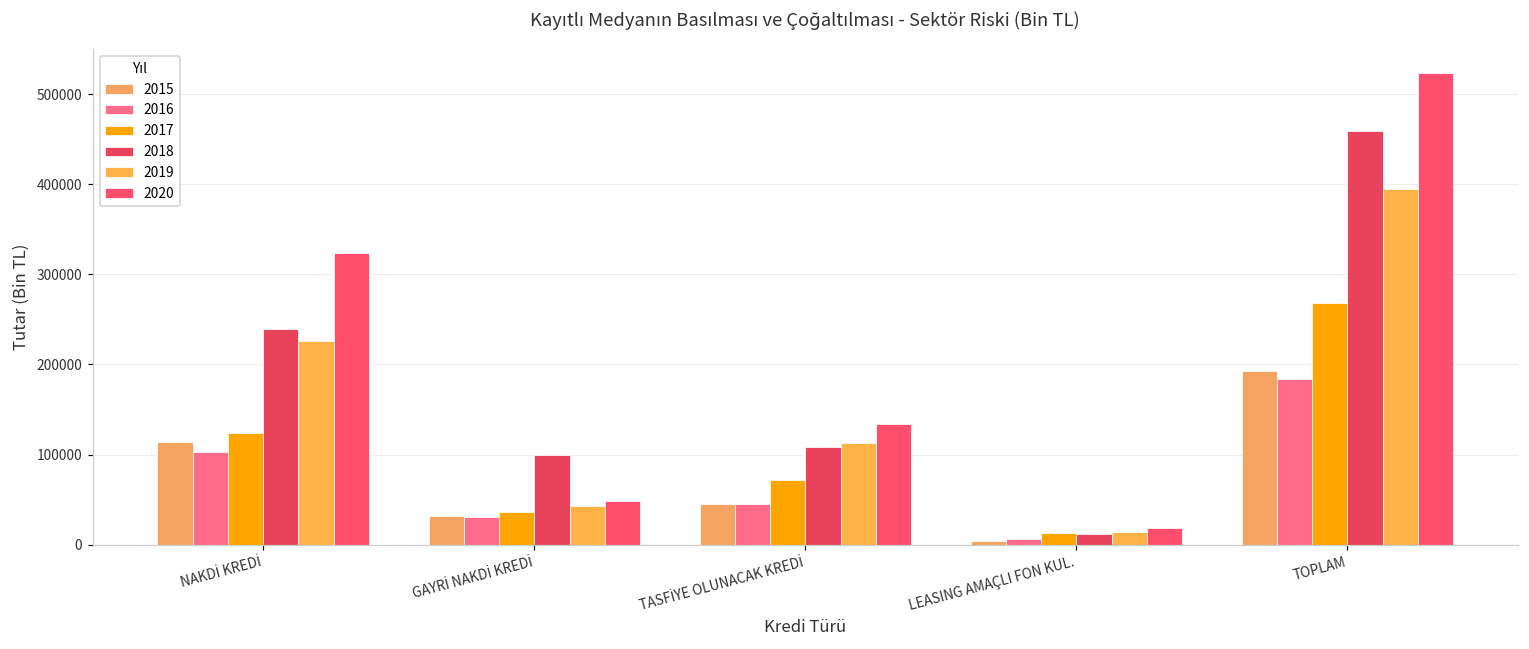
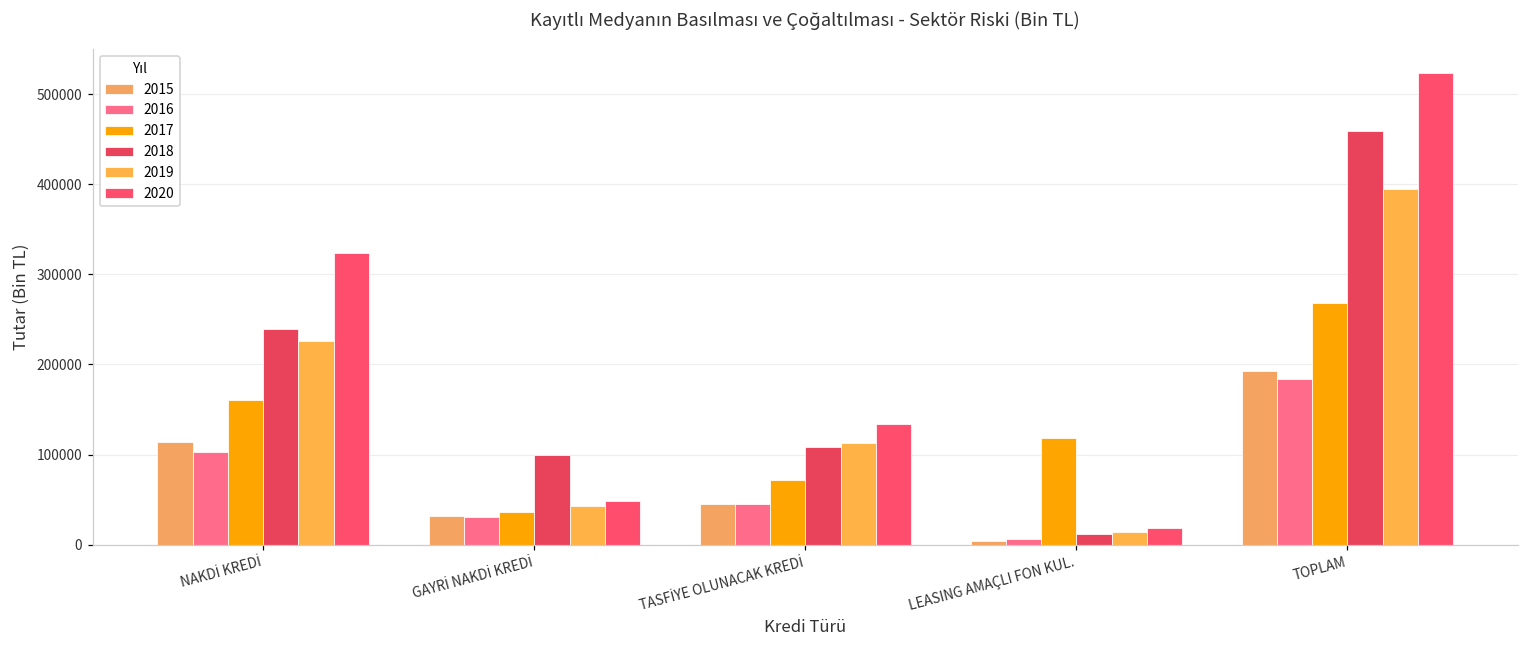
  {
    "2017": {
-     "NAKDİ KREDİ": 120000,
+     "NAKDİ KREDİ": 160000,
      "GAYRİ NAKDİ KREDİ": 40000,
      "TASFİYE OLUNACAK KREDİ": 70000,
-     "LEASING AMAÇLI FON KUL.": 10000,
+     "LEASING AMAÇLI FON KUL.": 120000,
      "TOPLAM": 270000
    }
  }
